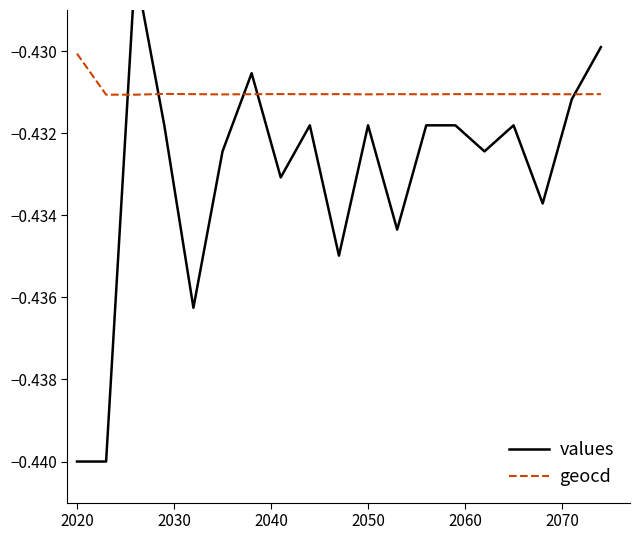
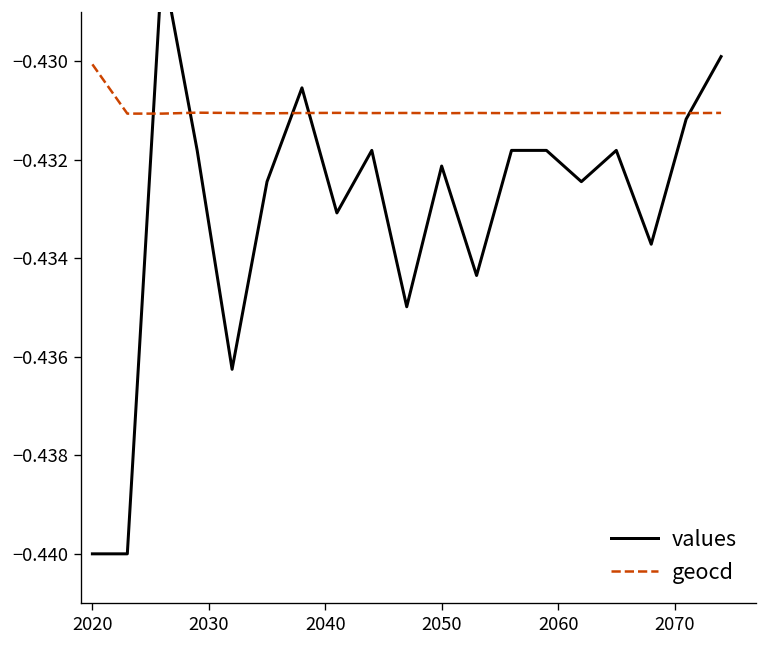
  {
    "values": {
      "2020": -0.4400,
-     "2050": -0.4318
+     "2050": -0.4321
    },
    "geocd": {
      "2020": -0.4301,
      "2050": -0.4311
    }
  }
